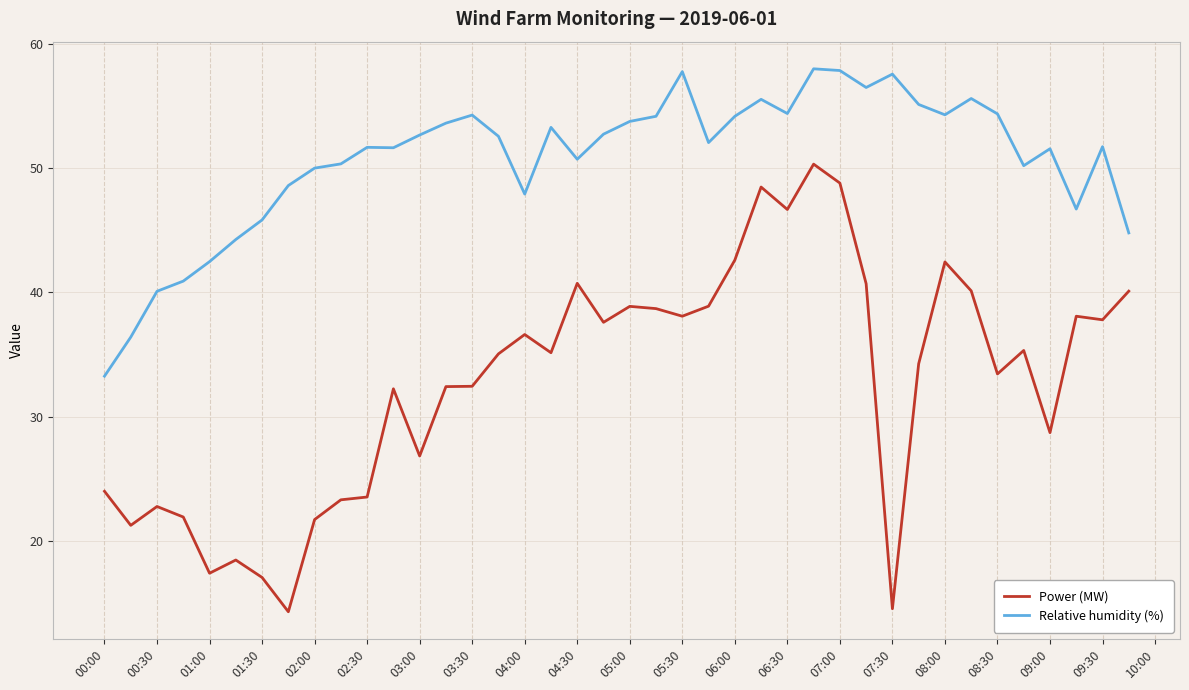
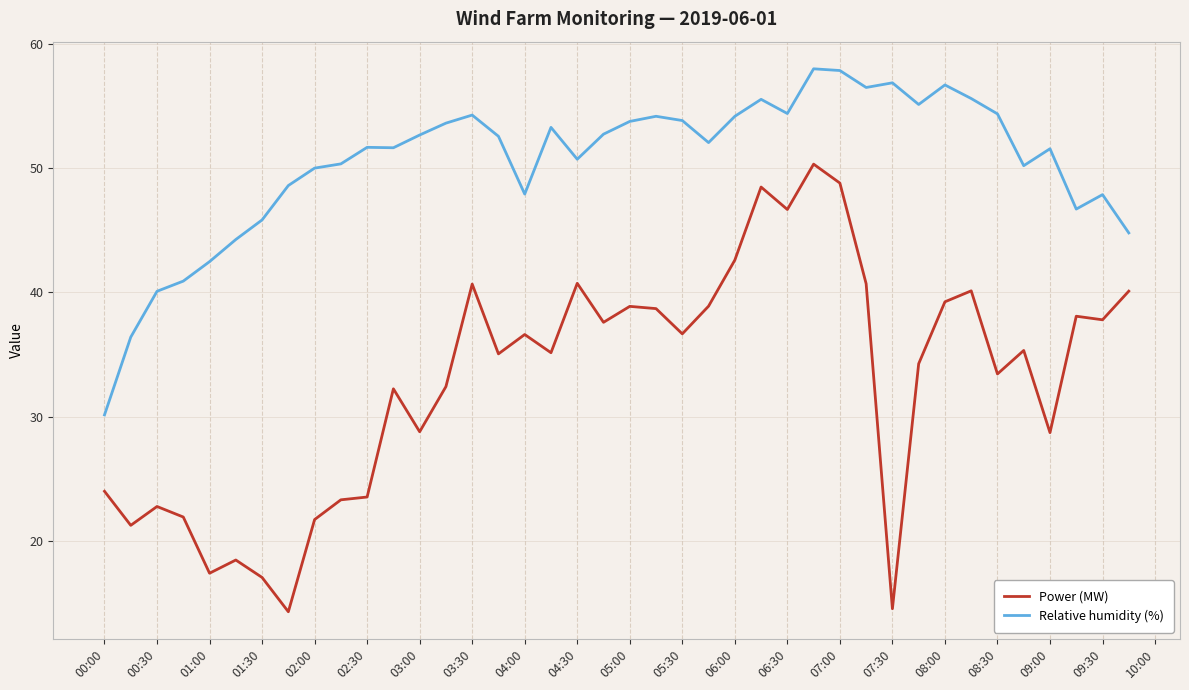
  {
    "Power (MW)": {
      "00:00": 24.0,
      "00:30": 22.8,
      "01:00": 17.4,
      "01:30": 17.1,
      "02:00": 21.8,
      "02:30": 23.6,
-     "03:00": 26.9,
-     "03:30": 32.5,
+     "03:00": 28.8,
+     "03:30": 40.7,
      "04:00": 36.6,
      "04:30": 40.7,
      "05:00": 38.9,
-     "05:30": 38.1,
+     "05:30": 36.7,
      "06:00": 42.6,
      "06:30": 46.7,
      "07:00": 48.8,
      "07:30": 14.6,
-     "08:00": 42.5,
+     "08:00": 39.3,
      "08:30": 33.5,
      "09:00": 28.7,
      "09:30": 37.8
    },
    "Relative humidity (%)": {
-     "00:00": 33.3,
+     "00:00": 30.2,
      "00:30": 40.1,
      "01:00": 42.5,
      "01:30": 45.8,
      "02:00": 50.0,
      "02:30": 51.7,
      "03:00": 52.7,
      "03:30": 54.3,
      "04:00": 47.9,
      "04:30": 50.7,
      "05:00": 53.7,
-     "05:30": 57.7,
+     "05:30": 53.8,
      "06:00": 54.2,
      "06:30": 54.4,
      "07:00": 57.8,
-     "07:30": 57.5,
-     "08:00": 54.3,
+     "07:30": 56.8,
+     "08:00": 56.7,
      "08:30": 54.3,
      "09:00": 51.5,
-     "09:30": 51.7
+     "09:30": 47.9
    }
  }
